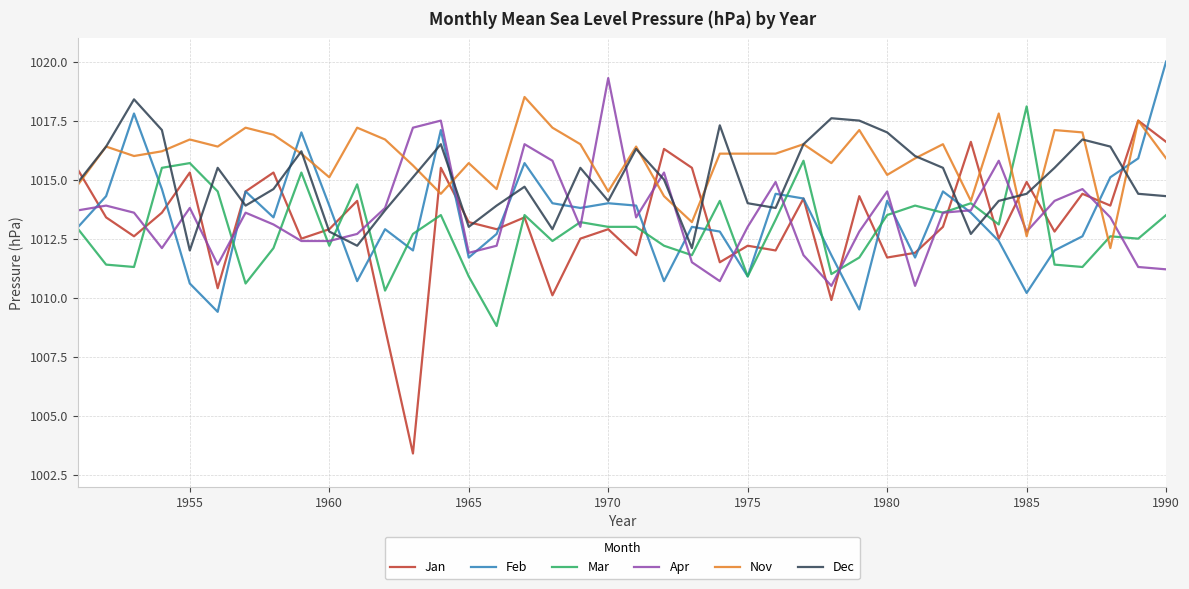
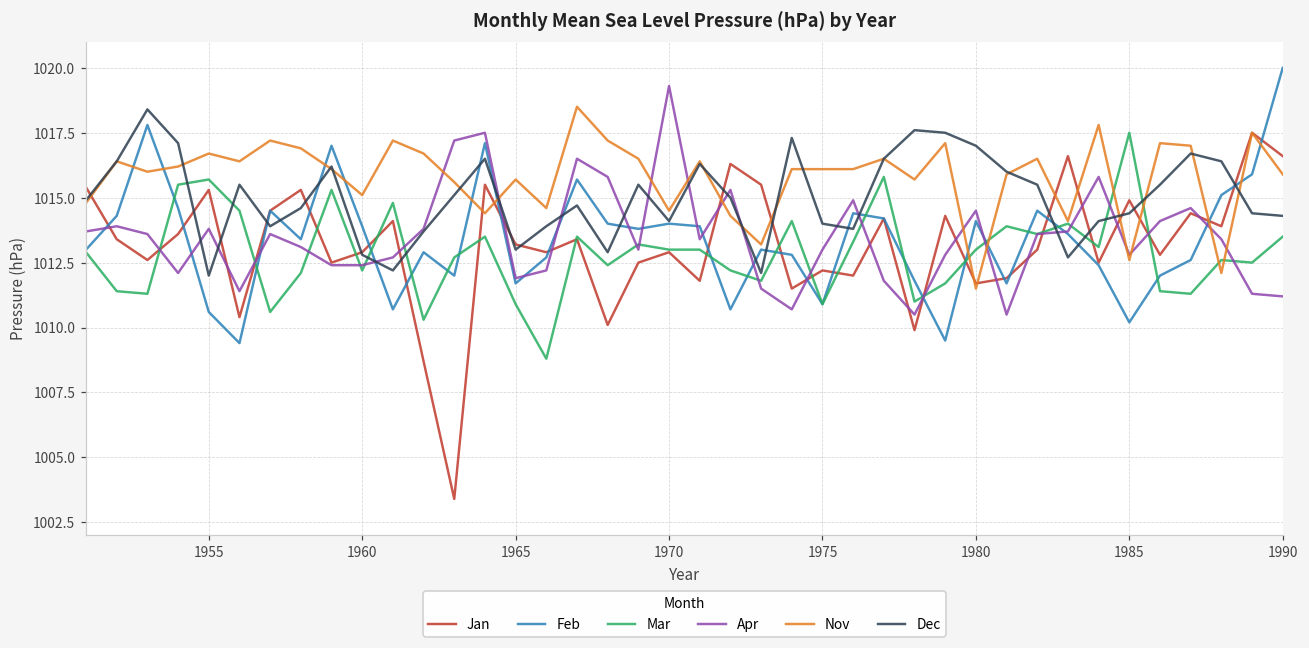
  {
    "Jan": {
      "1955": 1015.3,
      "1965": 1013.2,
      "1975": 1012.2,
      "1980": 1011.7,
      "1985": 1014.9,
      "1990": 1016.6
    },
    "Feb": {
      "1955": 1010.6,
      "1960": 1013.9,
      "1965": 1011.7,
      "1980": 1014.1,
      "1985": 1010.2,
      "1990": 1020.0
    },
    "Mar": {
      "1955": 1015.7,
      "1960": 1012.2,
      "1965": 1010.9,
-     "1980": 1013.5,
-     "1985": 1018.1,
+     "1980": 1013.0,
+     "1985": 1017.5,
      "1990": 1013.5
    },
    "Apr": {
      "1955": 1013.8,
      "1960": 1012.4,
      "1965": 1011.9,
      "1970": 1019.3,
      "1975": 1013.0,
      "1980": 1014.5,
      "1985": 1012.8,
      "1990": 1011.2
    },
    "Nov": {
      "1955": 1016.7,
      "1960": 1015.1,
      "1965": 1015.7,
      "1970": 1014.5,
      "1975": 1016.1,
-     "1980": 1015.2,
+     "1980": 1011.5,
      "1985": 1012.6,
      "1990": 1015.9
    },
    "Dec": {
      "1955": 1012.0,
      "1965": 1013.0,
      "1975": 1014.0,
      "1980": 1017.0,
      "1985": 1014.4,
      "1990": 1014.3
    }
  }
